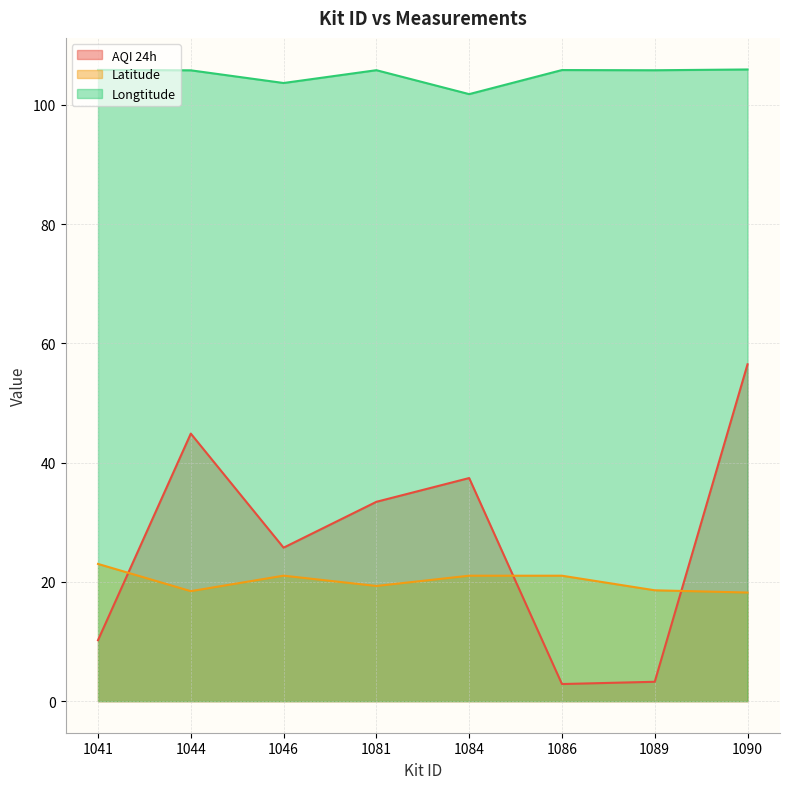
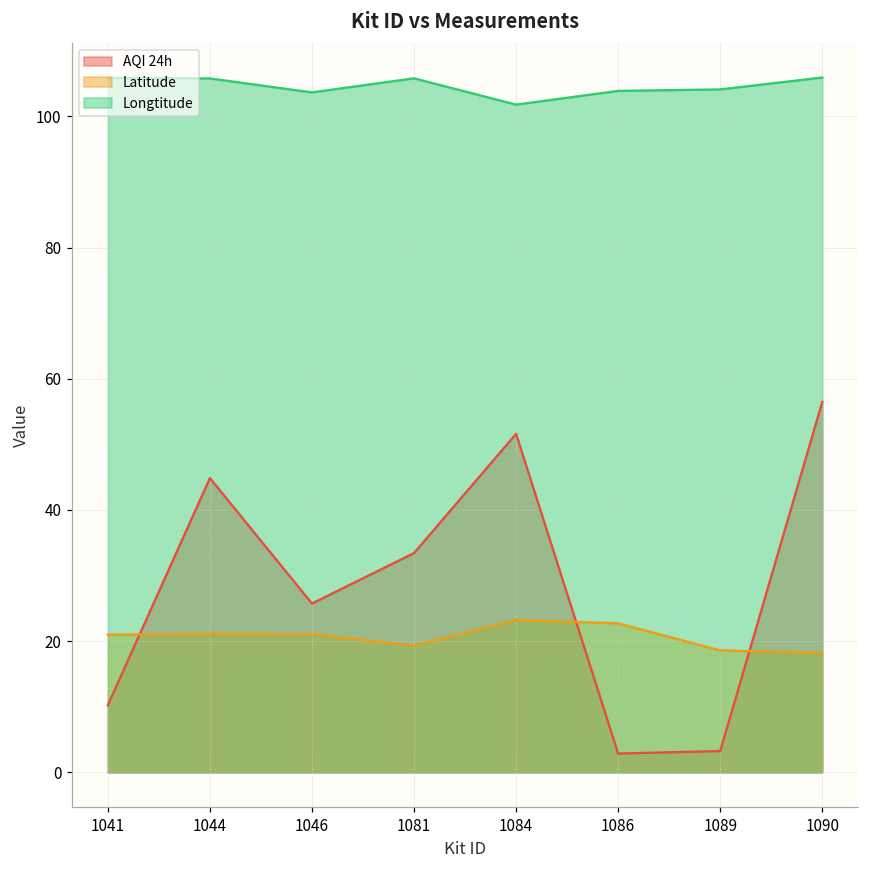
  {
    "AQI 24h": {
      "1041": 10,
      "1044": 45,
      "1046": 26,
      "1081": 33,
-     "1084": 37,
+     "1084": 52,
      "1086": 3,
      "1089": 3,
      "1090": 56
    },
    "Latitude": {
-     "1041": 23,
-     "1044": 18,
+     "1041": 21,
+     "1044": 21,
      "1046": 21,
      "1081": 19,
-     "1084": 21,
-     "1086": 21,
+     "1084": 23,
+     "1086": 23,
      "1089": 19,
      "1090": 18
    },
    "Longtitude": {
      "1044": 106,
      "1046": 104,
      "1081": 106,
      "1084": 102,
-     "1086": 106,
-     "1089": 106,
+     "1086": 104,
+     "1089": 104,
      "1090": 106
    }
  }
